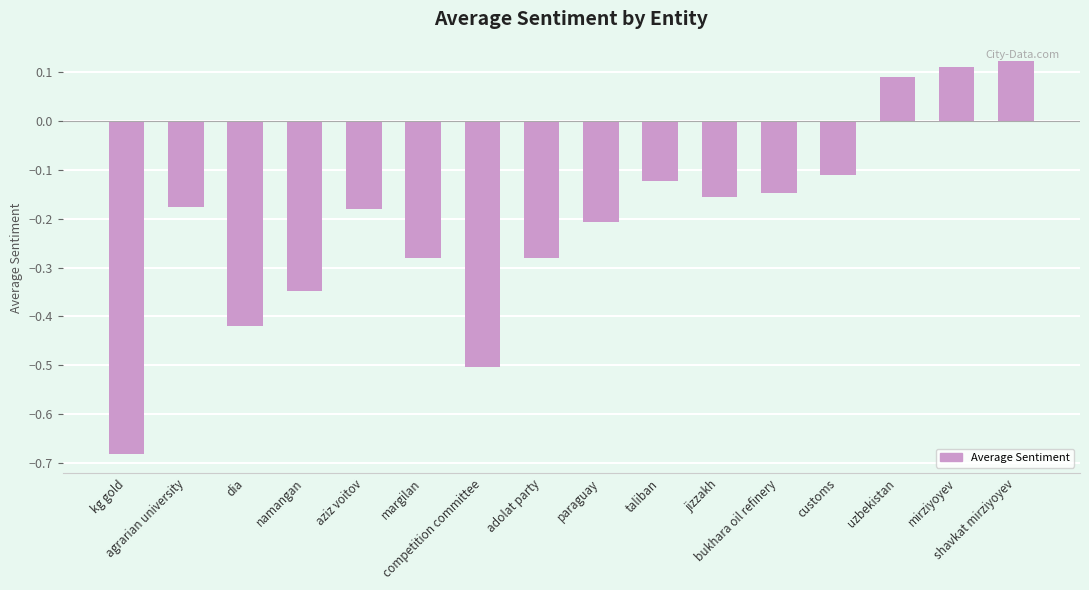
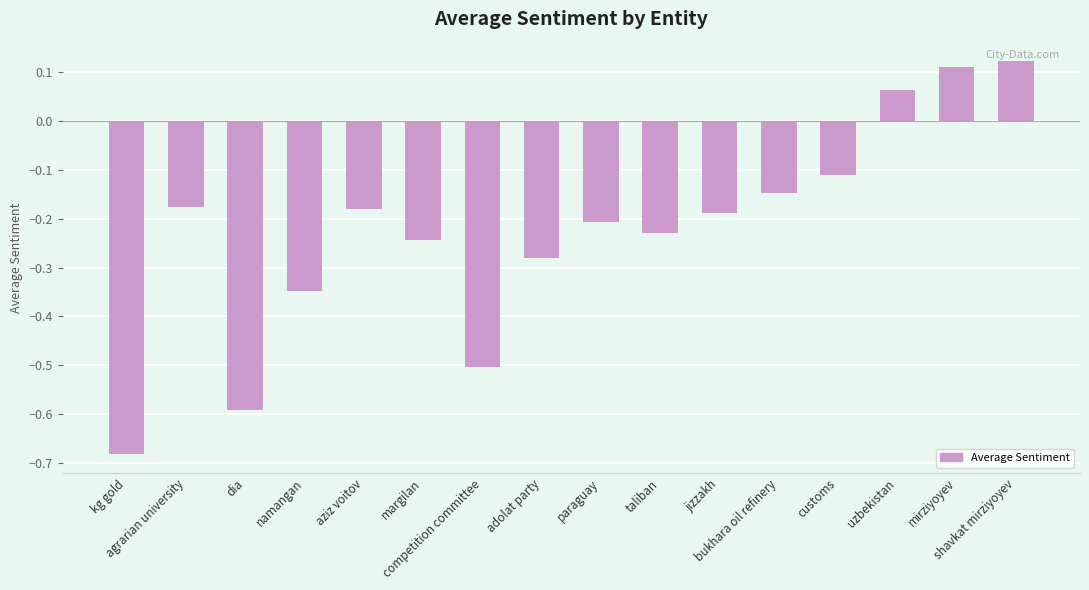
  {
    "kg gold": -0.68,
    "agrarian university": -0.18,
-   "dia": -0.42,
+   "dia": -0.59,
    "namangan": -0.35,
    "aziz voitov": -0.18,
-   "margilan": -0.28,
+   "margilan": -0.24,
    "competition committee": -0.50,
    "adolat party": -0.28,
    "paraguay": -0.21,
-   "taliban": -0.12,
-   "jizzakh": -0.16,
+   "taliban": -0.23,
+   "jizzakh": -0.19,
    "bukhara oil refinery": -0.15,
    "customs": -0.11,
-   "uzbekistan": 0.09,
+   "uzbekistan": 0.06,
    "mirziyoyev": 0.11,
    "shavkat mirziyoyev": 0.12
  }
